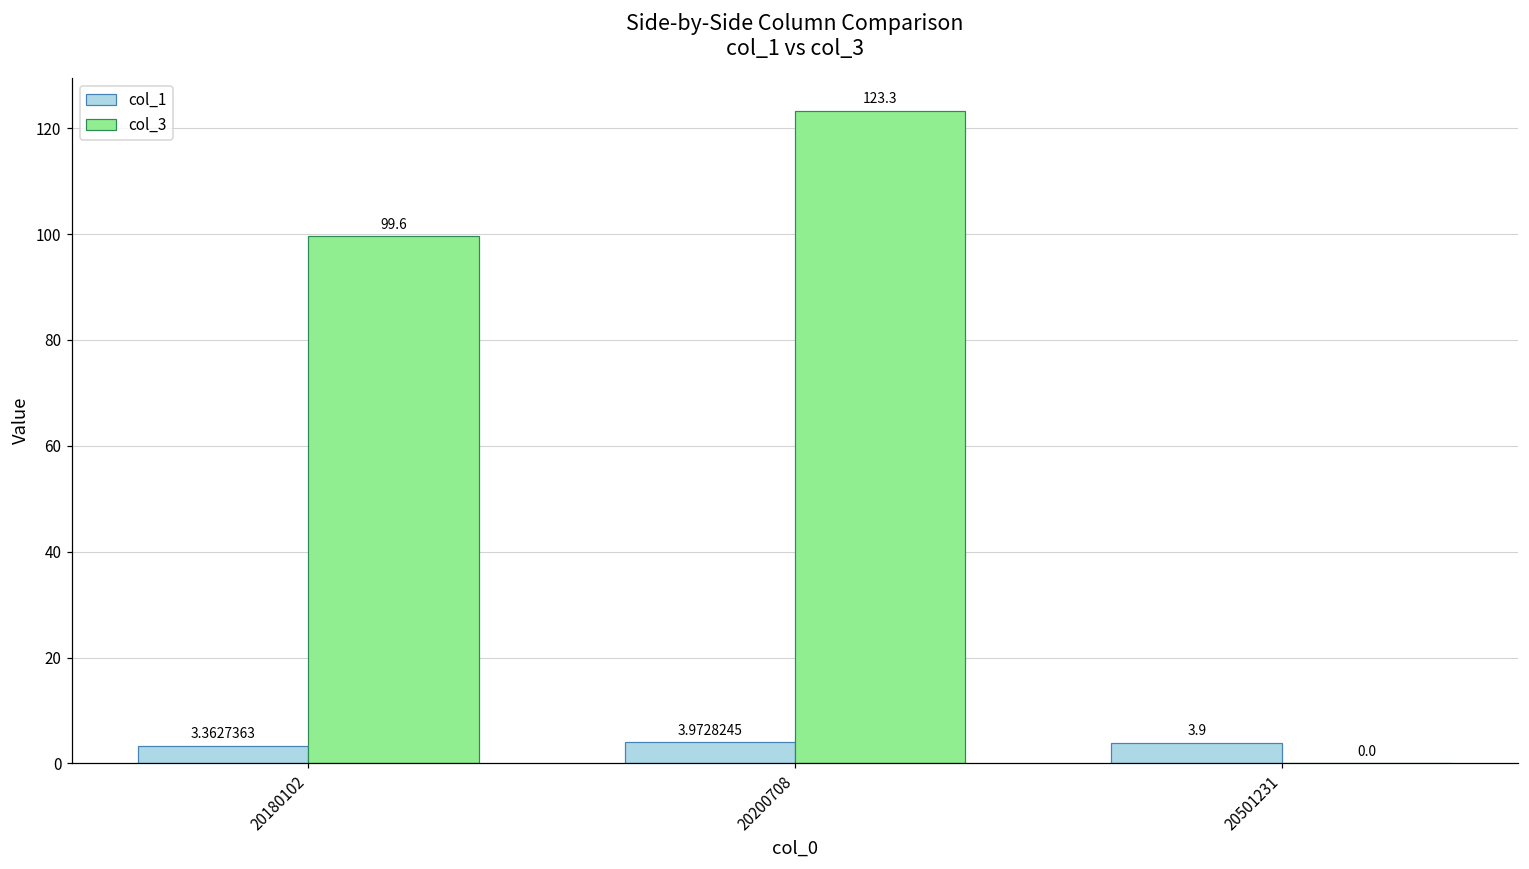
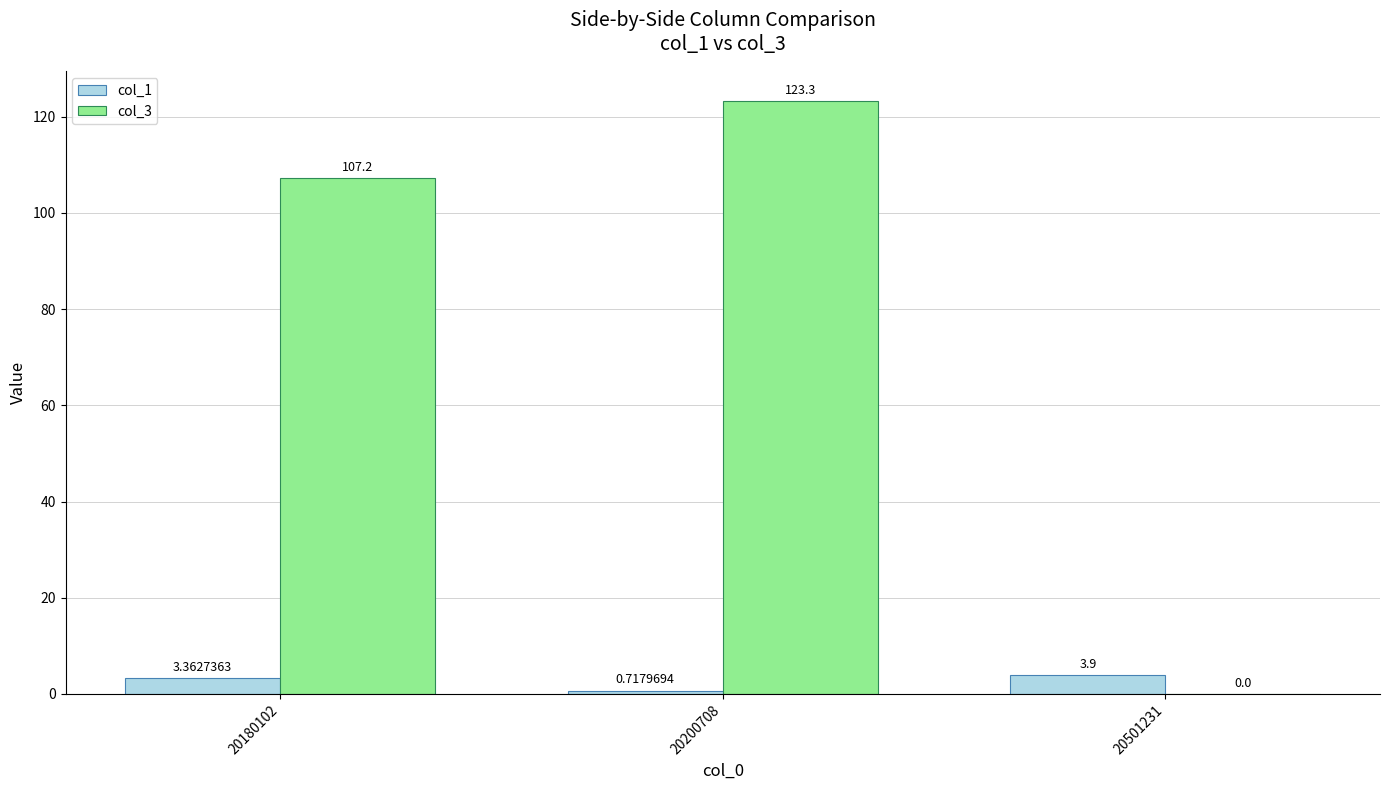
  {
    "col_1": {
      "20180102": 3.3627363,
-     "20200708": 3.9728245,
+     "20200708": 0.7179694,
      "20501231": 3.9
    },
    "col_3": {
-     "20180102": 99.6,
+     "20180102": 107.2,
      "20200708": 123.3,
      "20501231": 0.0
    }
  }
